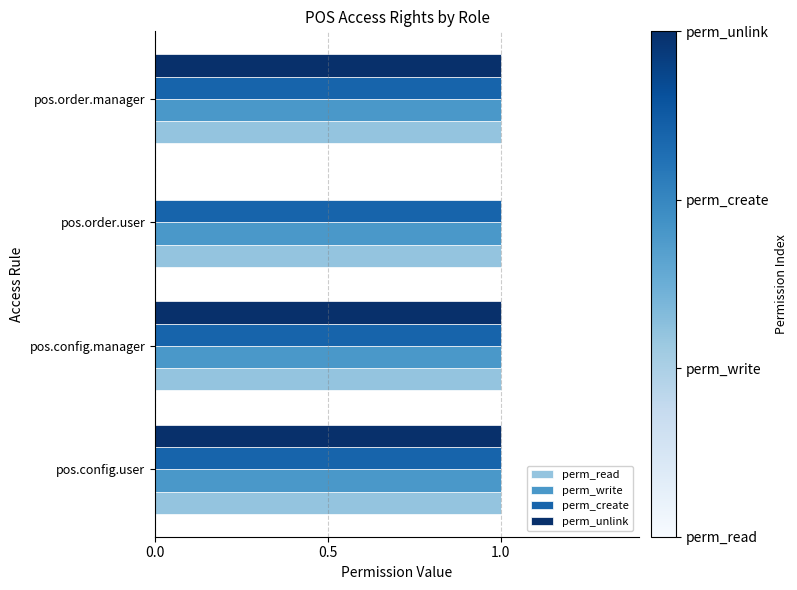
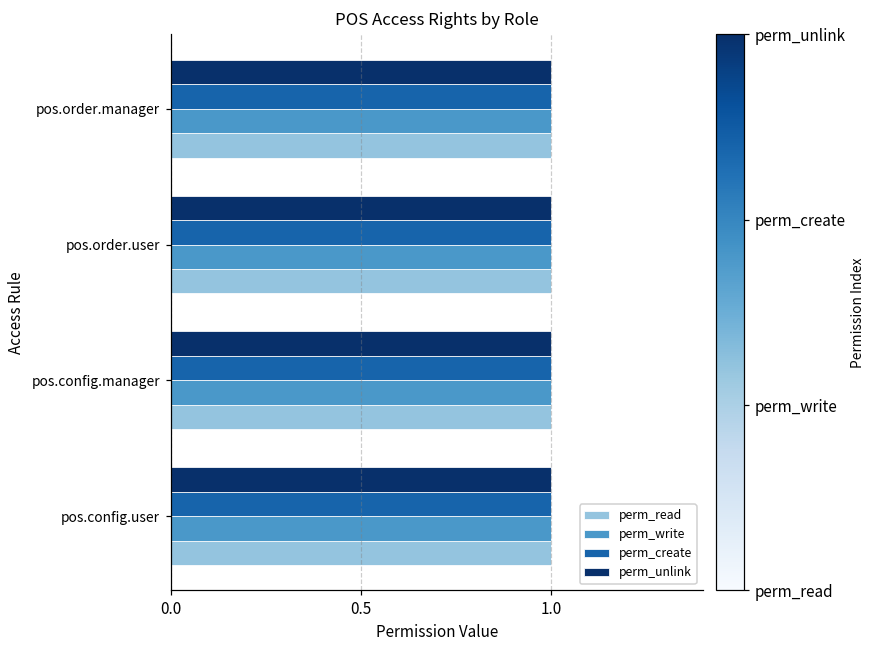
  {
    "perm_read": {
      "pos.order.manager": 1,
      "pos.order.user": 1,
      "pos.config.manager": 1,
      "pos.config.user": 1
    },
    "perm_write": {
      "pos.order.manager": 1,
      "pos.order.user": 1,
      "pos.config.manager": 1,
      "pos.config.user": 1
    },
    "perm_create": {
      "pos.order.manager": 1,
      "pos.order.user": 1,
      "pos.config.manager": 1,
      "pos.config.user": 1
    },
    "perm_unlink": {
      "pos.order.manager": 1,
-     "pos.order.user": 0,
+     "pos.order.user": 1,
      "pos.config.manager": 1,
      "pos.config.user": 1
    }
  }
